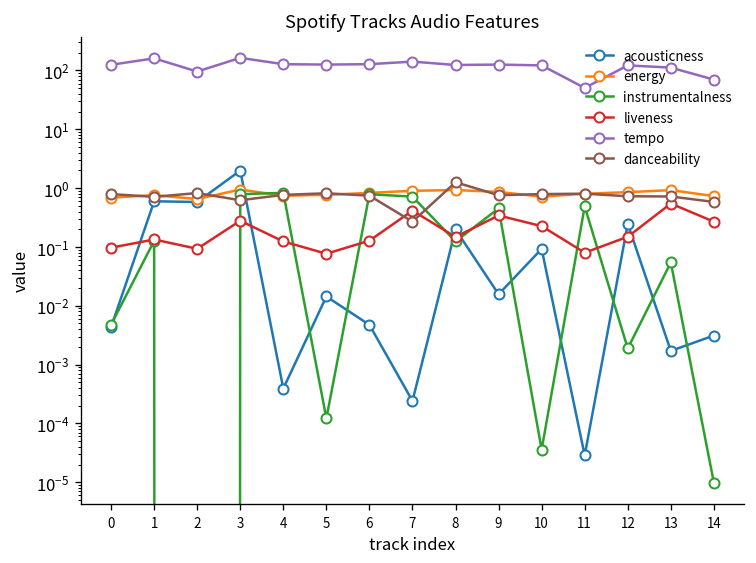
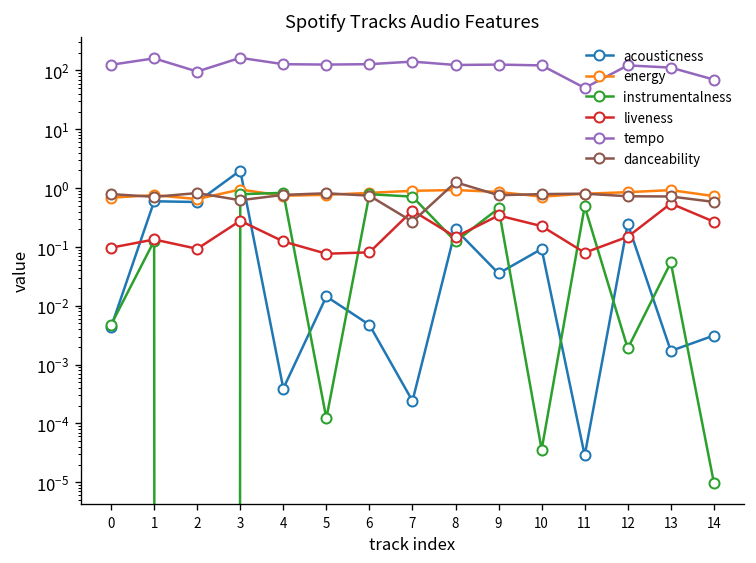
  {
    "acousticness": {
      "1": 0.6,
      "3": 2.0,
      "4": 0.0004,
      "5": 0.014,
      "6": 0.005,
      "7": 0.0002,
      "8": 0.20,
-     "9": 0.016,
+     "9": 0.04,
      "10": 0.09,
      "11": 0.00003,
      "12": 0.2,
      "13": 0.0017,
      "14": 0.003
    },
    "energy": {
      "0": 0.7,
      "3": 0.9,
      "7": 0.9,
      "8": 0.9,
      "9": 0.9,
      "12": 0.9,
      "13": 0.9,
      "14": 0.7
    },
    "instrumentalness": {
      "3": 0.8,
      "5": 0.00012,
      "7": 0.7,
      "8": 0.12,
      "9": 0.5,
      "10": 0.00004,
      "11": 0.5,
      "12": 0.002,
      "13": 0.05,
      "14": 0.000010
    },
    "liveness": {
      "0": 0.10,
      "2": 0.09,
      "3": 0.3,
      "4": 0.12,
      "5": 0.08,
-     "6": 0.13,
+     "6": 0.08,
      "7": 0.4,
      "8": 0.15,
      "9": 0.3,
      "10": 0.2,
      "11": 0.08,
      "12": 0.15,
      "13": 0.5,
      "14": 0.3
    },
    "tempo": {
      "0": 120,
      "1": 160,
      "2": 100,
      "3": 160,
      "4": 130,
      "5": 130,
      "6": 130,
      "7": 140,
      "8": 120,
      "9": 130,
      "10": 120,
      "11": 50,
      "12": 120,
      "13": 110,
      "14": 70
    },
    "danceability": {
      "0": 0.8,
      "2": 0.8,
      "3": 0.6,
      "7": 0.3,
      "8": 1.3,
      "9": 0.8,
      "12": 0.7,
      "13": 0.7,
      "14": 0.6
    }
  }
